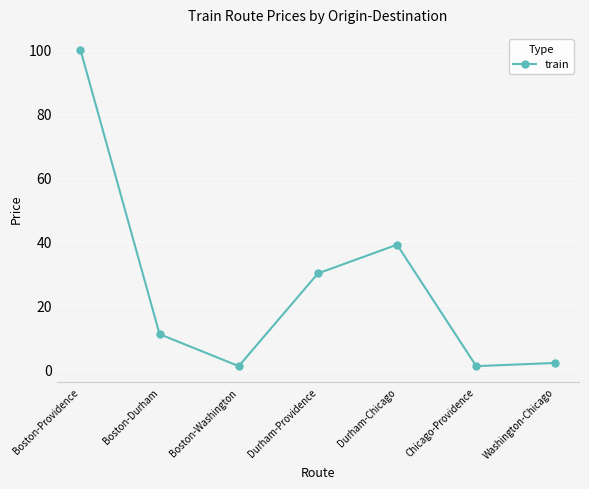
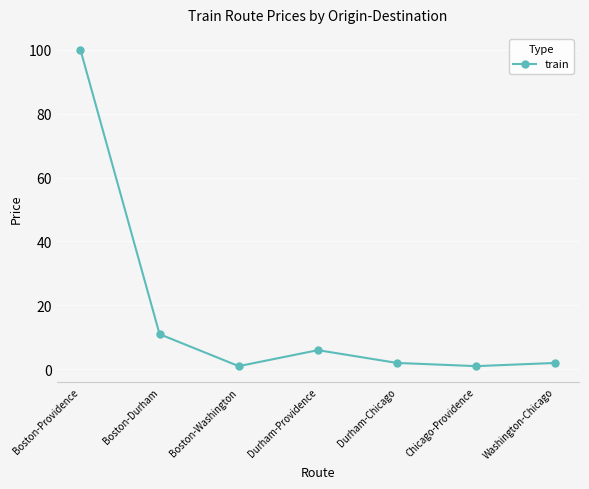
  {
    "Boston-Providence": 100,
    "Boston-Durham": 11,
    "Boston-Washington": 1,
-   "Durham-Providence": 30,
-   "Durham-Chicago": 39,
+   "Durham-Providence": 6,
+   "Durham-Chicago": 2,
    "Chicago-Providence": 1,
    "Washington-Chicago": 2
  }
